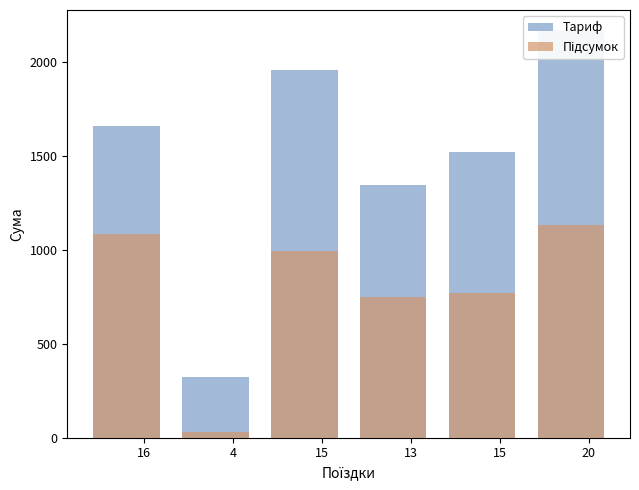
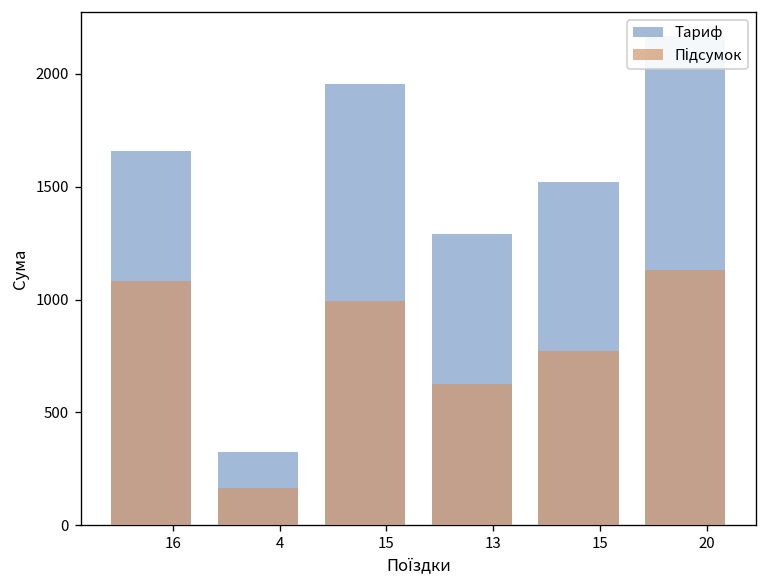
  {
    "Тариф": {
      "16": 1660,
      "4": 320,
-     "13": 1340
+     "13": 1290
    },
    "Підсумок": {
-     "4": 30,
-     "13": 750
+     "4": 170,
+     "13": 630
    }
  }
